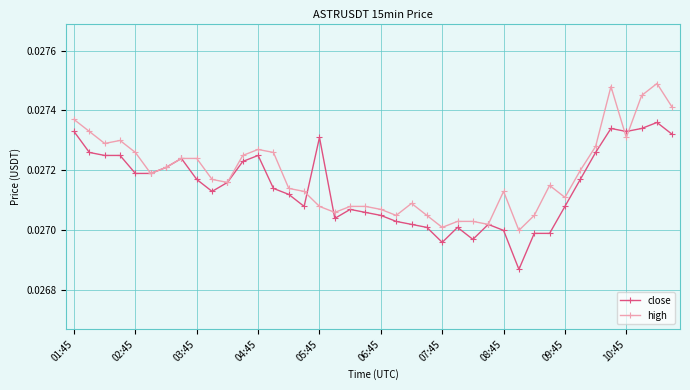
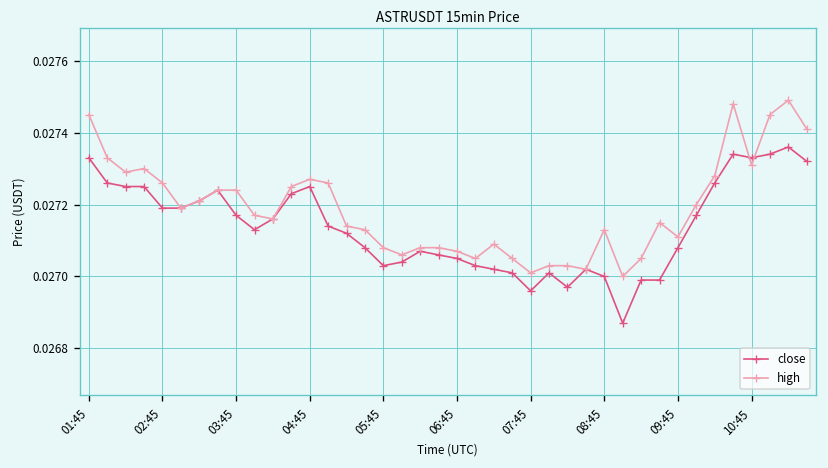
  {
    "close": {
      "01:45": 0.02733,
      "02:45": 0.02719,
      "03:45": 0.02717,
      "04:45": 0.02725,
-     "05:45": 0.02731,
+     "05:45": 0.02703,
      "06:45": 0.02705,
      "07:45": 0.02696,
      "08:45": 0.02700,
      "09:45": 0.02708,
      "10:45": 0.02733
    },
    "high": {
-     "01:45": 0.02737,
+     "01:45": 0.02745,
      "02:45": 0.02726,
      "03:45": 0.02724,
      "04:45": 0.02727,
      "05:45": 0.02708,
      "06:45": 0.02707,
      "07:45": 0.02701,
      "08:45": 0.02713,
      "09:45": 0.02711,
      "10:45": 0.02731
    }
  }
